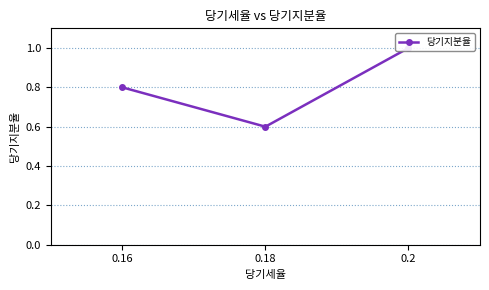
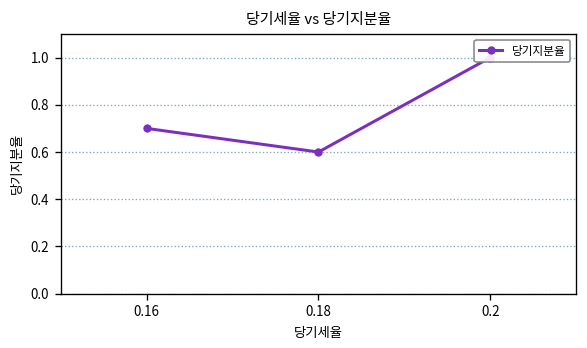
  {
-   "0.16": 0.8,
+   "0.16": 0.7,
    "0.18": 0.6
  }
